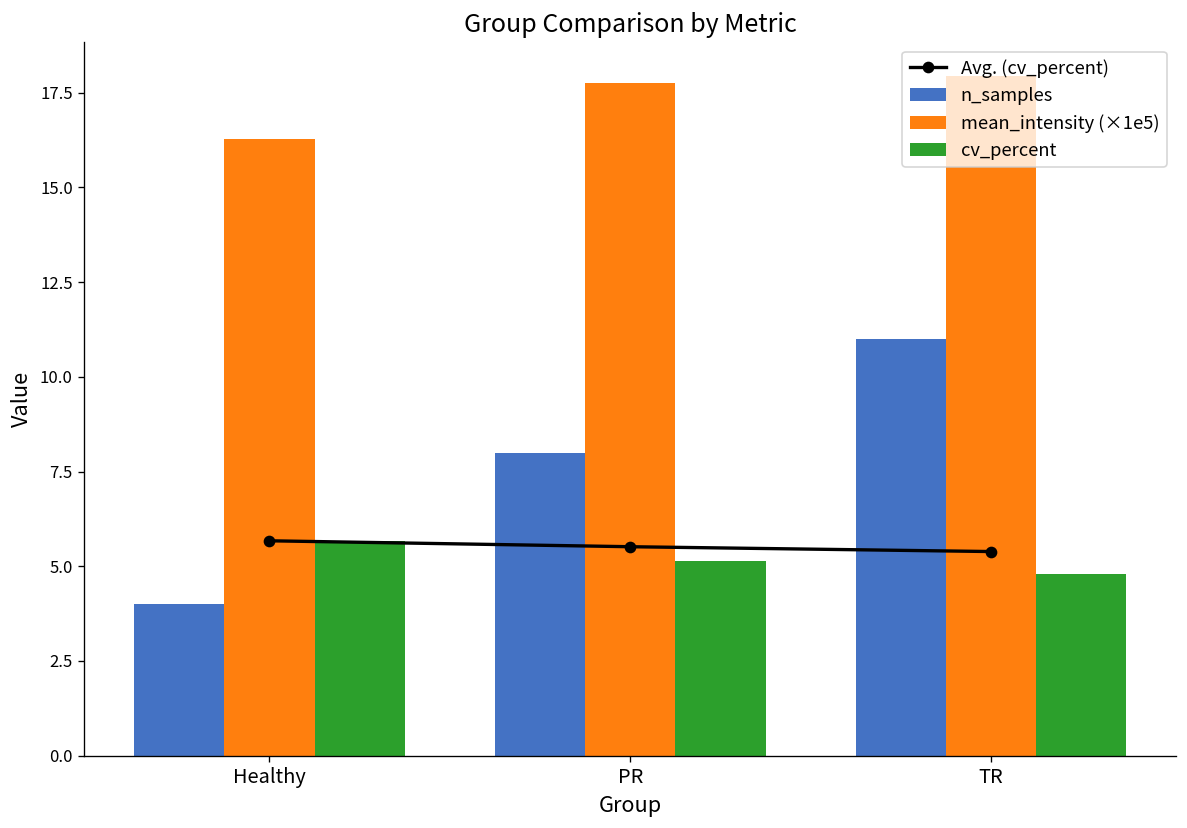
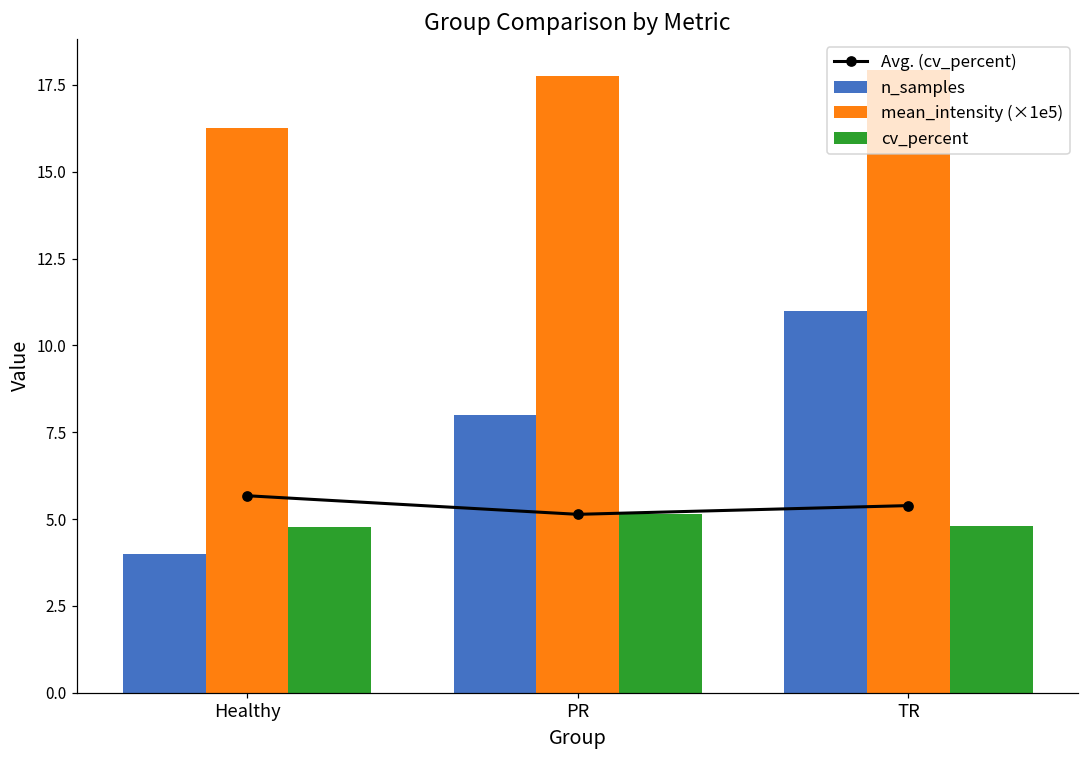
  {
    "n_samples": {
      "Healthy": 4.0,
      "PR": 8.0,
      "TR": 11.0
    },
    "Avg. (cv_percent)": {
      "Healthy": 5.7,
-     "PR": 5.5,
+     "PR": 5.1,
      "TR": 5.4
    },
    "mean_intensity (×1e5)": {
      "Healthy": 16.3,
      "PR": 17.8
    },
    "cv_percent": {
-     "Healthy": 5.7,
+     "Healthy": 4.8,
      "PR": 5.1,
      "TR": 4.8
    }
  }
